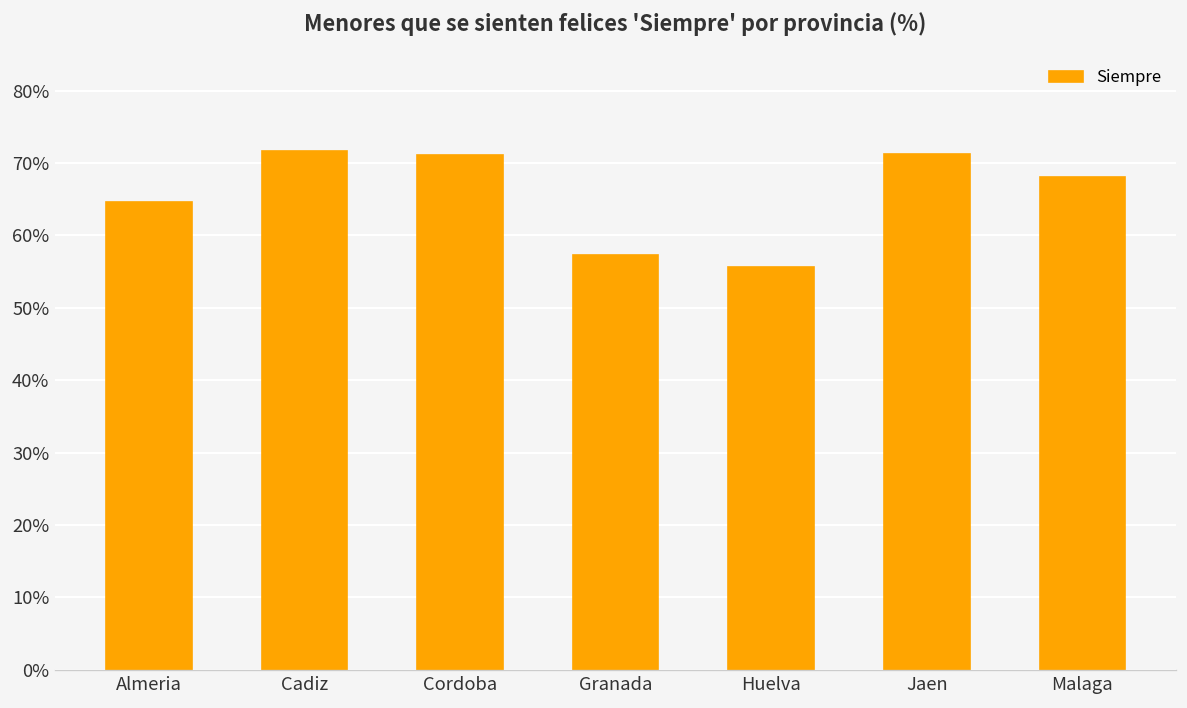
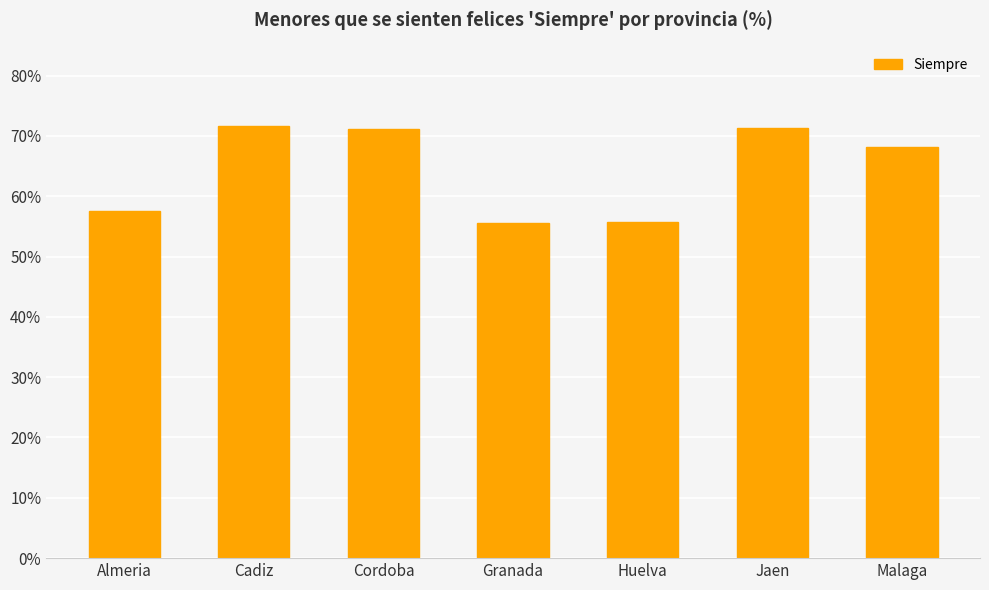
  {
-   "Almeria": "65%",
+   "Almeria": "58%",
    "Cadiz": "72%",
    "Cordoba": "71%",
-   "Granada": "57%",
+   "Granada": "56%",
    "Huelva": "56%",
    "Jaen": "71%",
    "Malaga": "68%"
  }
